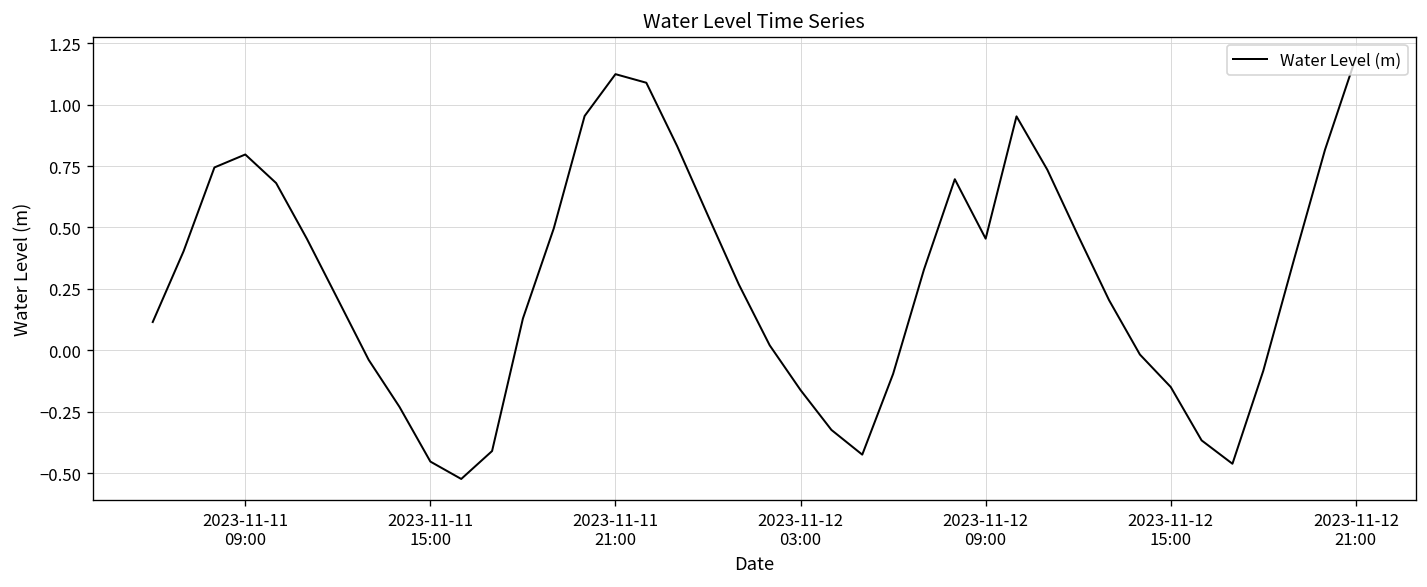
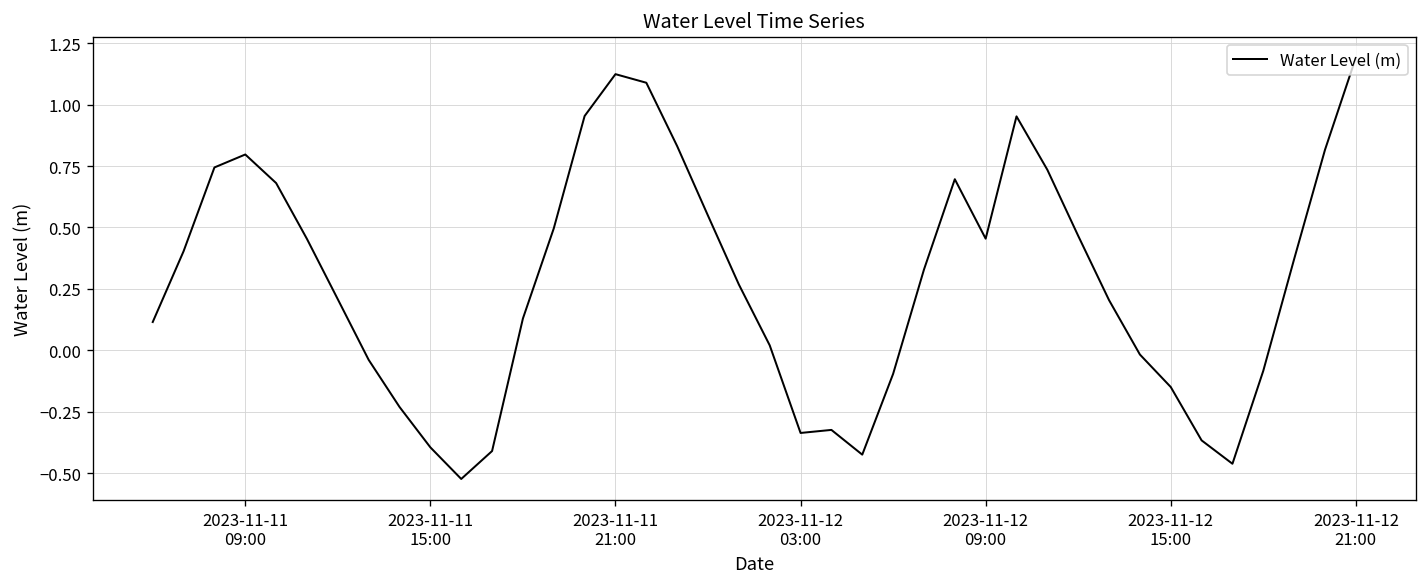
  {
    "2023-11-11 09:00": 0.80,
-   "2023-11-11 15:00": -0.45,
+   "2023-11-11 15:00": -0.40,
    "2023-11-11 21:00": 1.12,
-   "2023-11-12 03:00": -0.16,
+   "2023-11-12 03:00": -0.34,
    "2023-11-12 09:00": 0.45,
    "2023-11-12 15:00": -0.15
  }
